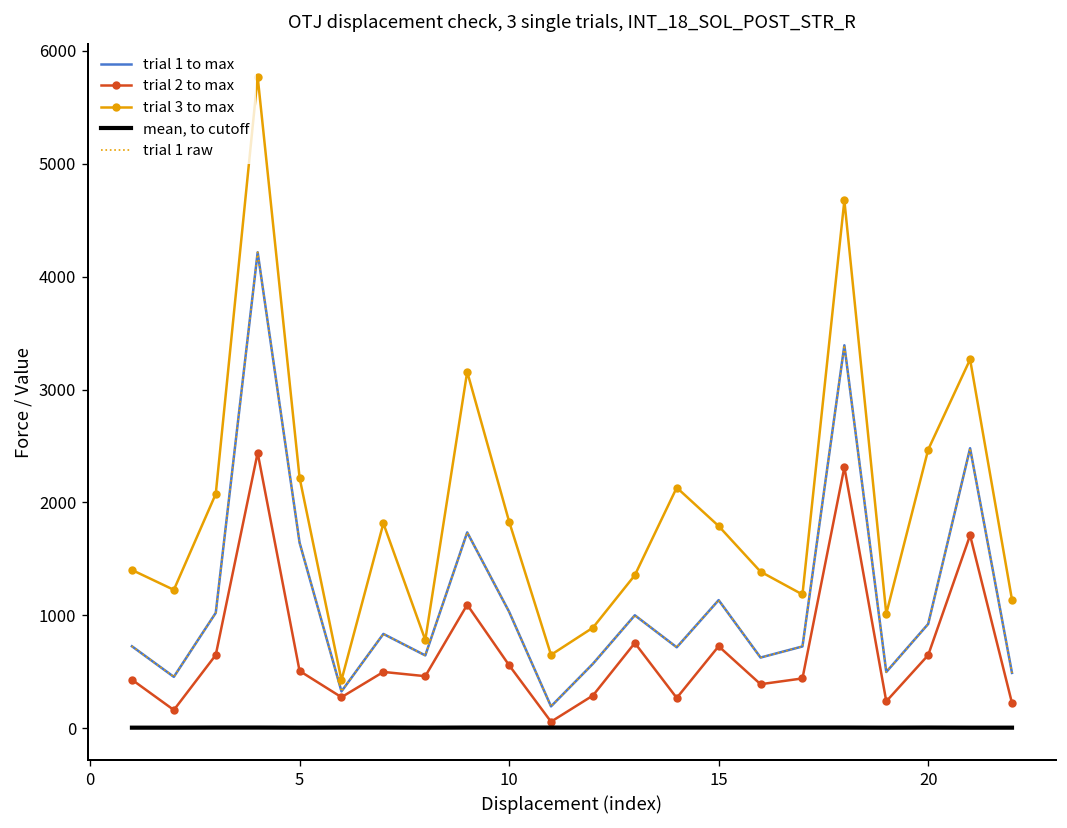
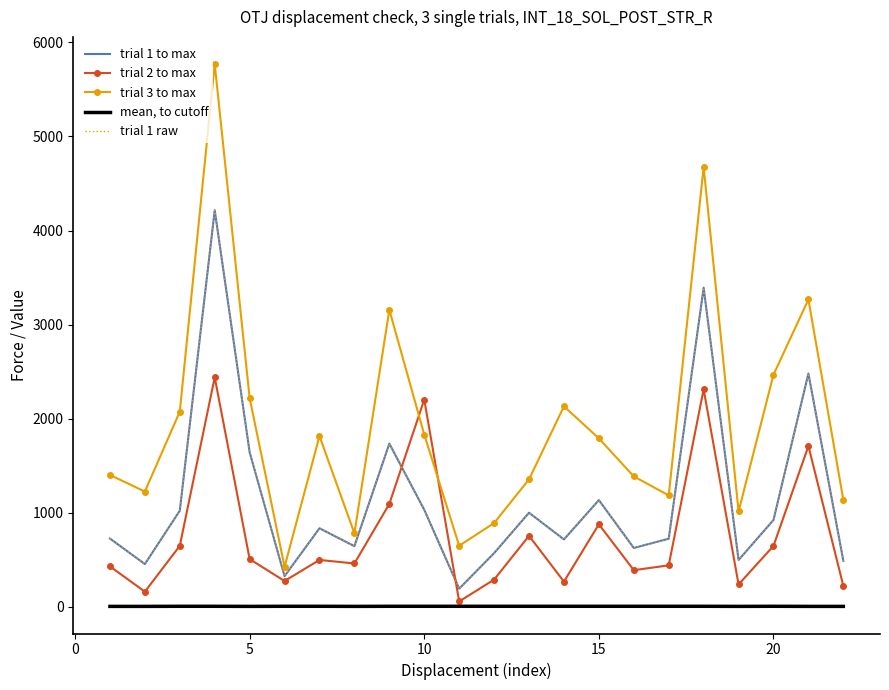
  {
    "trial 2 to max": {
      "5": 500,
-     "10": 600,
-     "15": 700,
+     "10": 2200,
+     "15": 900,
      "20": 600
    },
    "mean, to cutoff": {
      "5": 0,
      "10": 0,
      "15": 0,
      "20": 0
    }
  }
